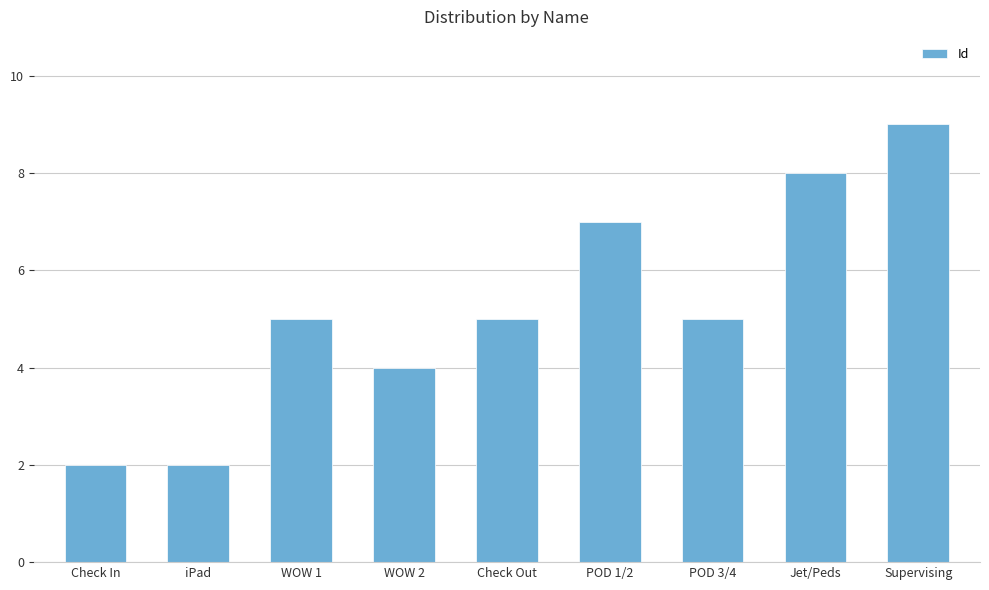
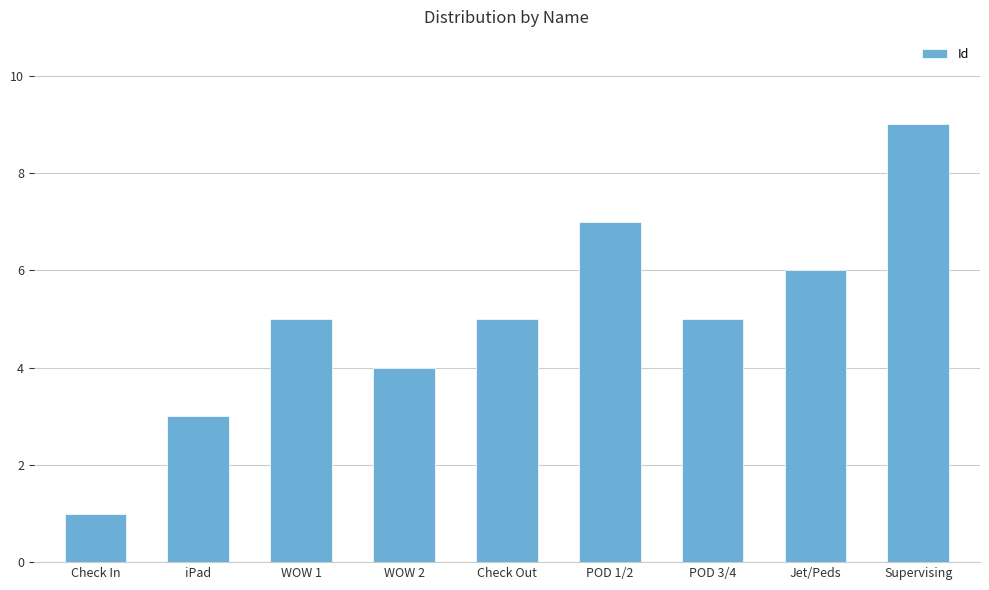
  {
-   "Check In": 2,
-   "iPad": 2,
+   "Check In": 1,
+   "iPad": 3,
    "WOW 1": 5,
    "WOW 2": 4,
    "Check Out": 5,
    "POD 1/2": 7,
    "POD 3/4": 5,
-   "Jet/Peds": 8,
+   "Jet/Peds": 6,
    "Supervising": 9
  }
